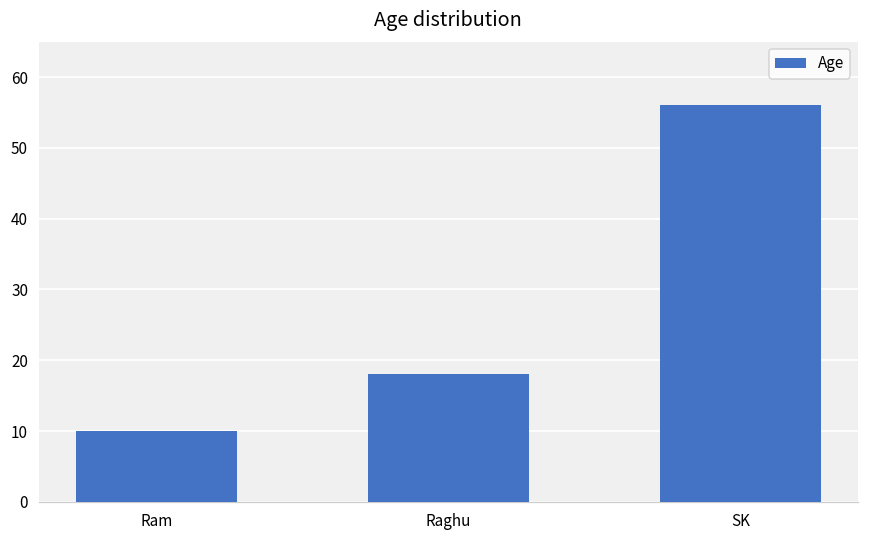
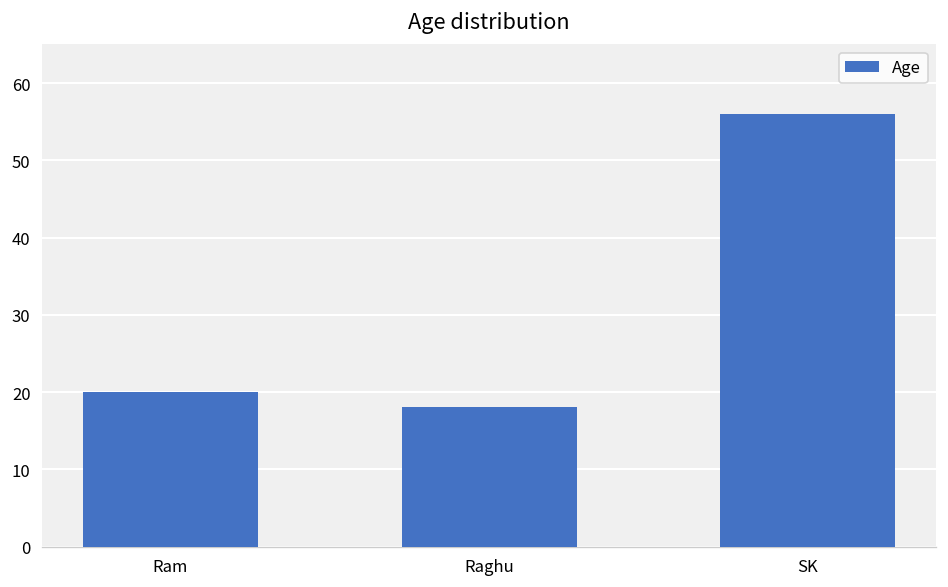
  {
-   "Ram": 10,
+   "Ram": 20,
    "Raghu": 18,
    "SK": 56
  }
